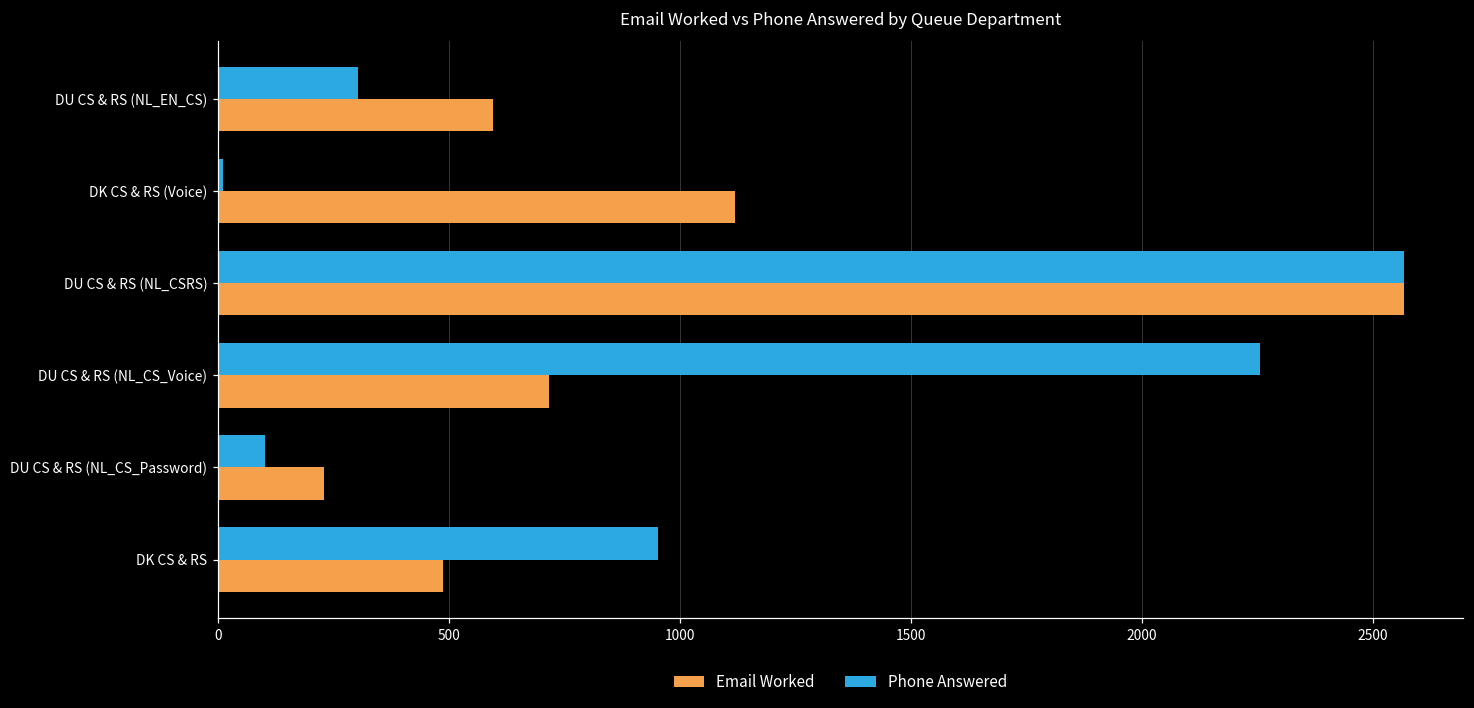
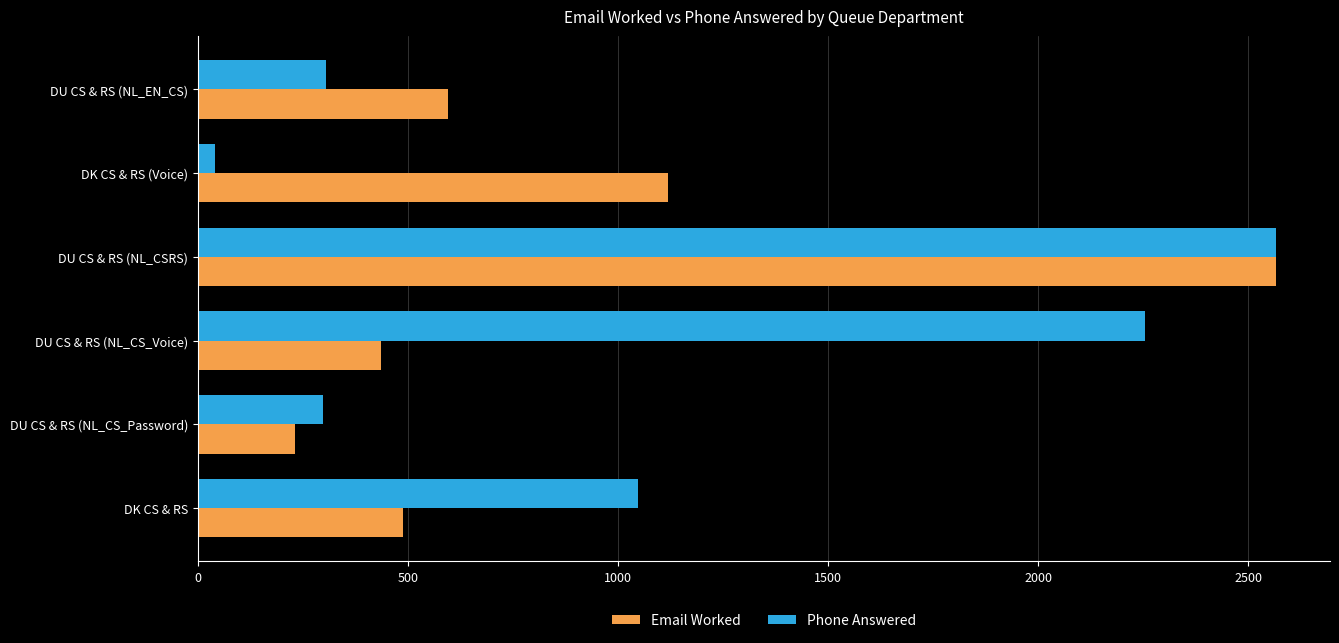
  {
    "Email Worked": {
      "DU CS & RS (NL_EN_CS)": 600,
      "DK CS & RS (Voice)": 1120,
      "DU CS & RS (NL_CSRS)": 2570,
-     "DU CS & RS (NL_CS_Voice)": 720,
+     "DU CS & RS (NL_CS_Voice)": 440,
      "DU CS & RS (NL_CS_Password)": 230,
      "DK CS & RS": 490
    },
    "Phone Answered": {
      "DU CS & RS (NL_EN_CS)": 300,
-     "DK CS & RS (Voice)": 10,
+     "DK CS & RS (Voice)": 40,
      "DU CS & RS (NL_CSRS)": 2570,
      "DU CS & RS (NL_CS_Voice)": 2260,
-     "DU CS & RS (NL_CS_Password)": 100,
-     "DK CS & RS": 950
+     "DU CS & RS (NL_CS_Password)": 300,
+     "DK CS & RS": 1050
    }
  }
